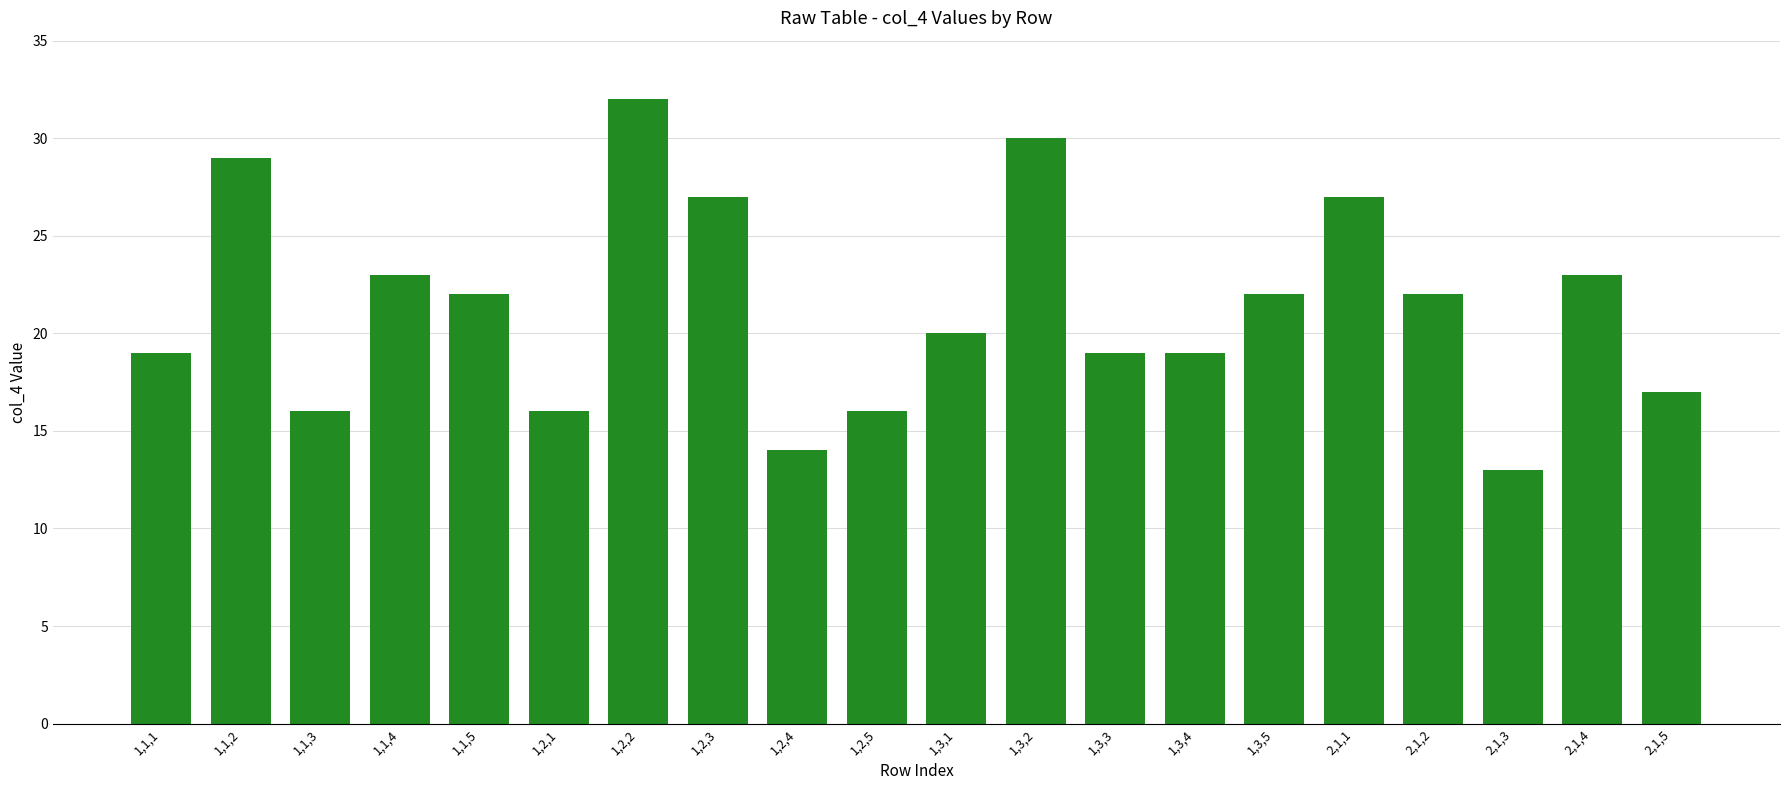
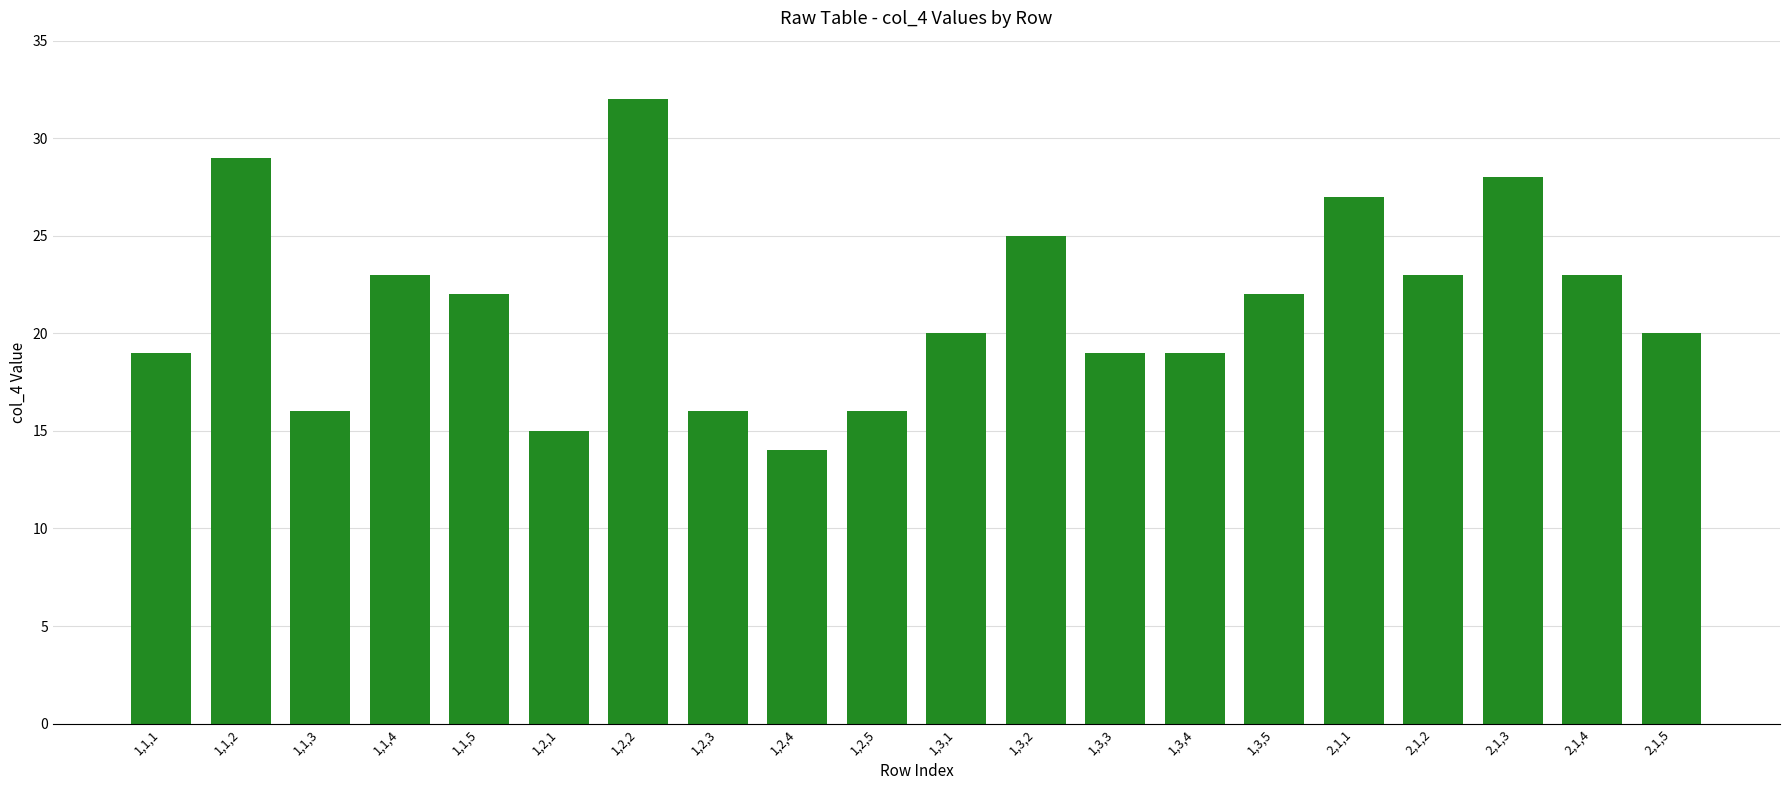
  {
    "1,1,1": 19,
    "1,1,2": 29,
    "1,1,3": 16,
    "1,1,4": 23,
    "1,1,5": 22,
-   "1,2,1": 16,
+   "1,2,1": 15,
    "1,2,2": 32,
-   "1,2,3": 27,
+   "1,2,3": 16,
    "1,2,4": 14,
    "1,2,5": 16,
    "1,3,1": 20,
-   "1,3,2": 30,
+   "1,3,2": 25,
    "1,3,3": 19,
    "1,3,4": 19,
    "1,3,5": 22,
    "2,1,1": 27,
-   "2,1,2": 22,
-   "2,1,3": 13,
+   "2,1,2": 23,
+   "2,1,3": 28,
    "2,1,4": 23,
-   "2,1,5": 17
+   "2,1,5": 20
  }
